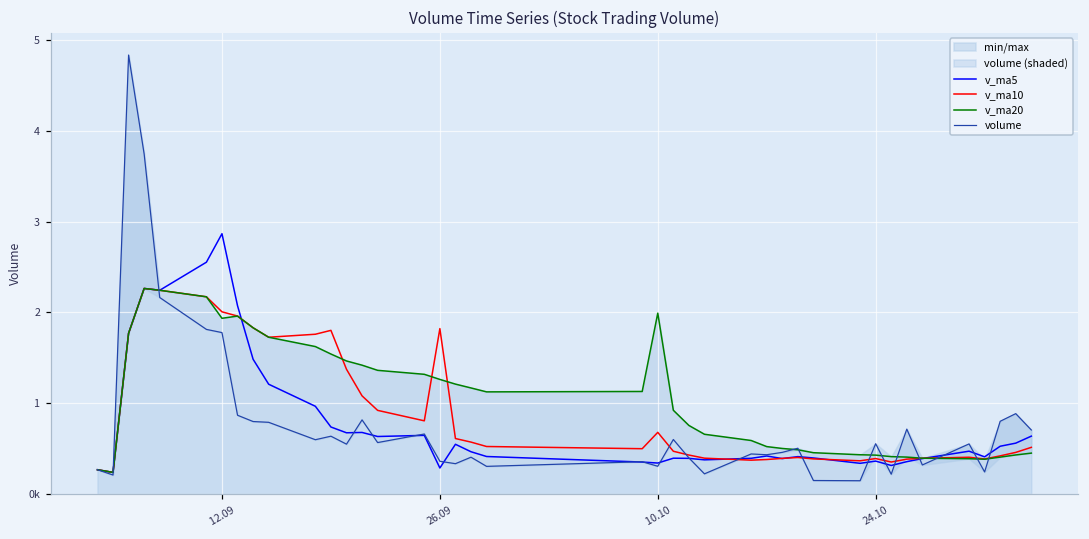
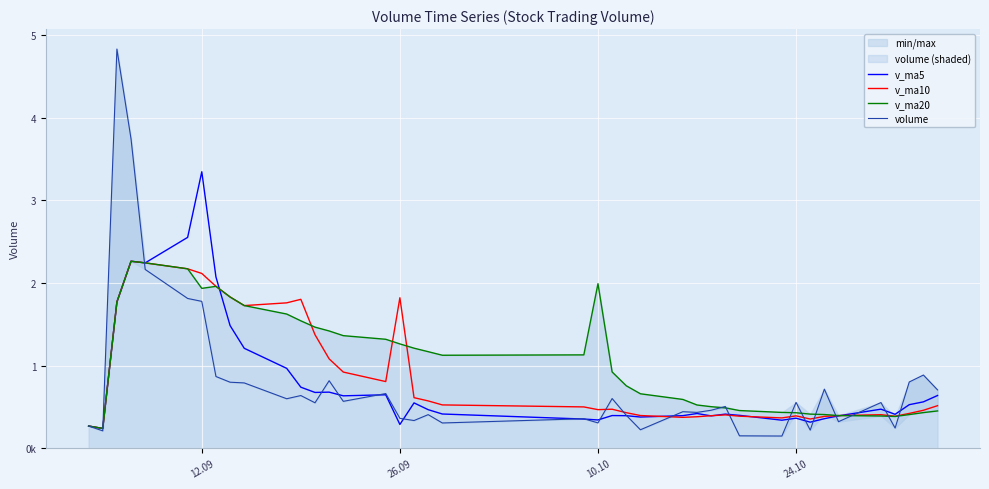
  {
    "v_ma5": {
-     "12.09": 2.9,
+     "12.09": 3.3,
      "26.09": 0.3,
      "10.10": 0.3
    },
    "v_ma10": {
-     "12.09": 2.0,
+     "12.09": 2.1,
      "26.09": 1.8,
-     "10.10": 0.7
+     "10.10": 0.5
    },
    "v_ma20": {
      "24.10": 0.4
    }
  }
